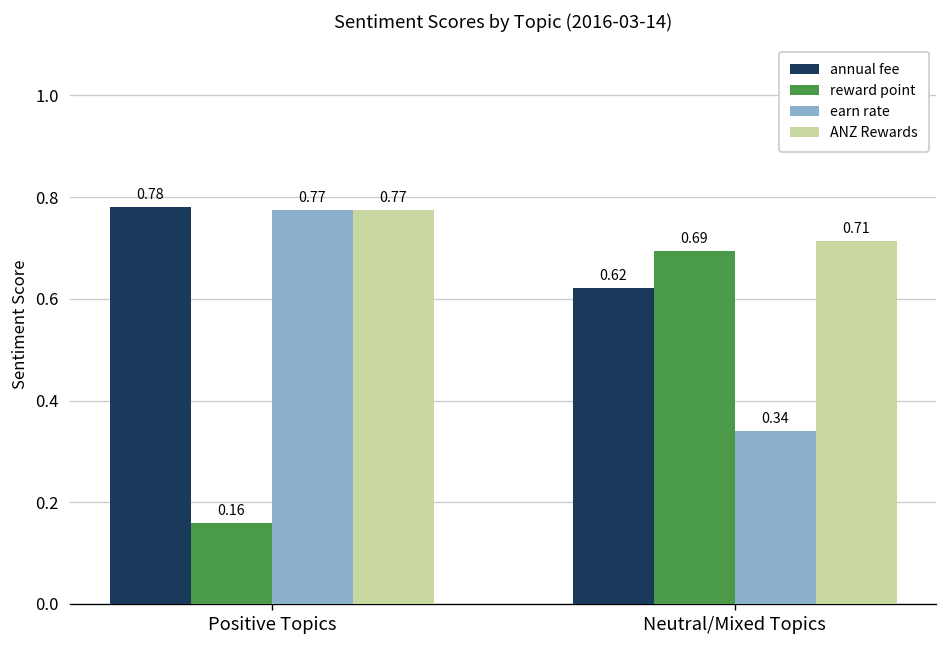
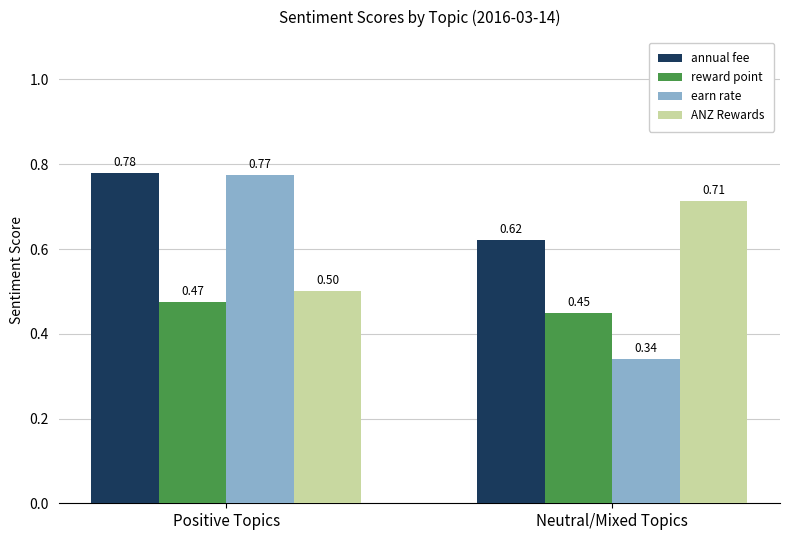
  {
    "annual fee": {
      "Positive Topics": 0.78,
      "Neutral/Mixed Topics": 0.62
    },
    "reward point": {
-     "Positive Topics": 0.16,
-     "Neutral/Mixed Topics": 0.69
+     "Positive Topics": 0.47,
+     "Neutral/Mixed Topics": 0.45
    },
    "earn rate": {
      "Positive Topics": 0.77,
      "Neutral/Mixed Topics": 0.34
    },
    "ANZ Rewards": {
-     "Positive Topics": 0.77,
+     "Positive Topics": 0.50,
      "Neutral/Mixed Topics": 0.71
    }
  }
